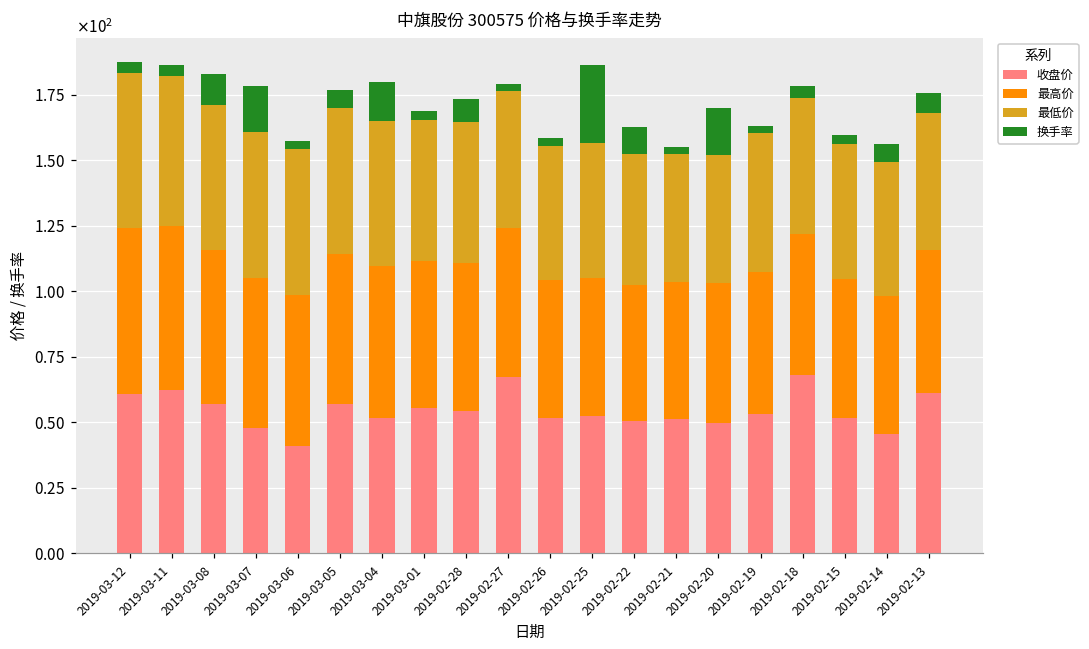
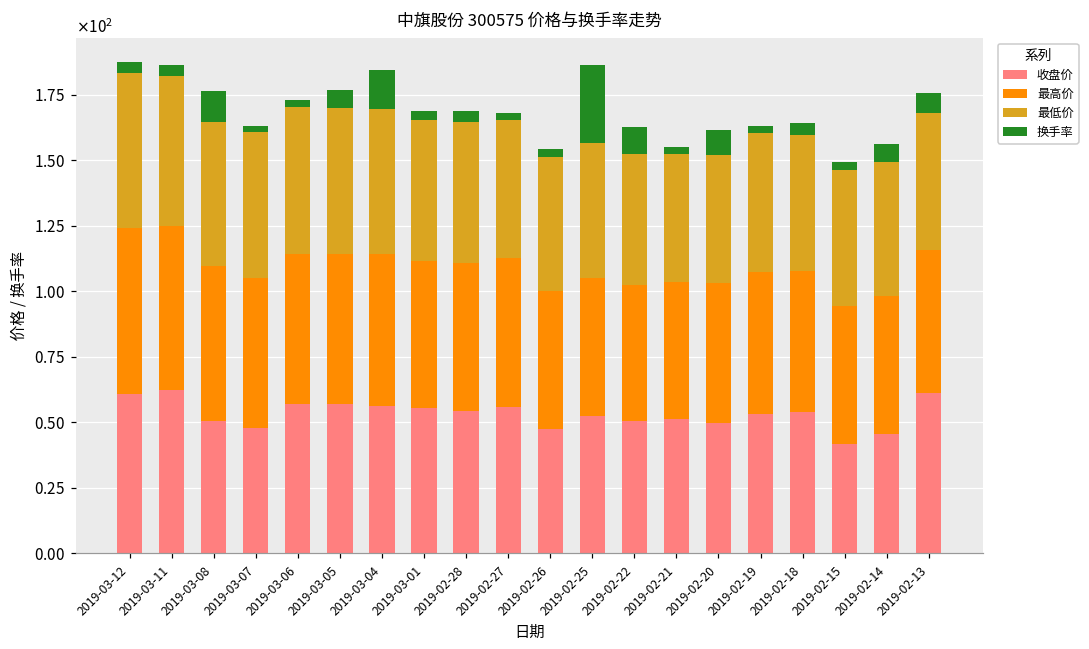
  {
    "收盘价": {
      "2019-03-12": 61,
      "2019-03-11": 62,
-     "2019-03-08": 57,
+     "2019-03-08": 51,
      "2019-03-07": 48,
-     "2019-03-06": 41,
+     "2019-03-06": 57,
      "2019-03-05": 57,
-     "2019-03-04": 52,
+     "2019-03-04": 56,
      "2019-03-01": 56,
      "2019-02-28": 54,
-     "2019-02-27": 67,
-     "2019-02-26": 52,
+     "2019-02-27": 56,
+     "2019-02-26": 48,
      "2019-02-25": 53,
      "2019-02-22": 51,
      "2019-02-21": 51,
      "2019-02-20": 50,
      "2019-02-19": 53,
-     "2019-02-18": 68,
-     "2019-02-15": 52,
+     "2019-02-18": 54,
+     "2019-02-15": 42,
      "2019-02-14": 46,
      "2019-02-13": 61
    },
    "换手率": {
      "2019-03-12": 4,
      "2019-03-11": 4,
      "2019-03-08": 12,
-     "2019-03-07": 18,
+     "2019-03-07": 2,
      "2019-03-06": 3,
      "2019-03-05": 7,
      "2019-03-04": 15,
      "2019-03-01": 3,
-     "2019-02-28": 9,
+     "2019-02-28": 4,
      "2019-02-27": 3,
      "2019-02-26": 3,
      "2019-02-25": 30,
      "2019-02-22": 10,
      "2019-02-21": 2,
-     "2019-02-20": 18,
+     "2019-02-20": 9,
      "2019-02-19": 3,
      "2019-02-18": 5,
      "2019-02-15": 3,
      "2019-02-14": 7,
      "2019-02-13": 8
    }
  }
